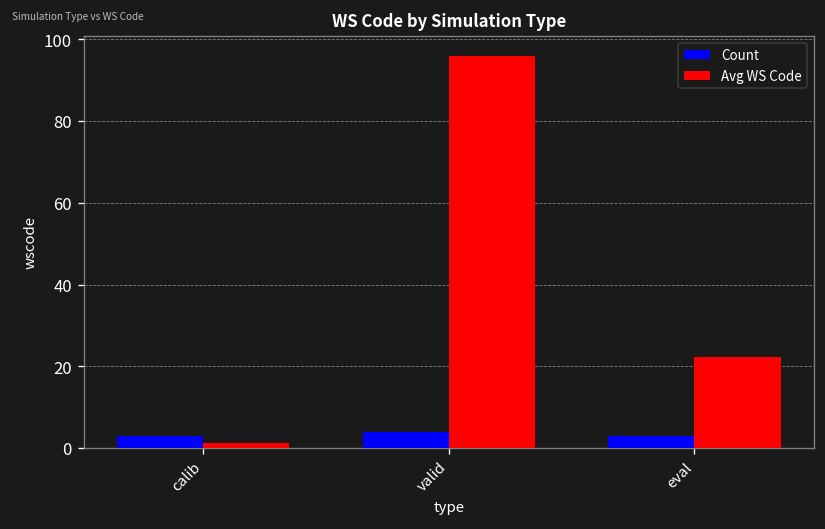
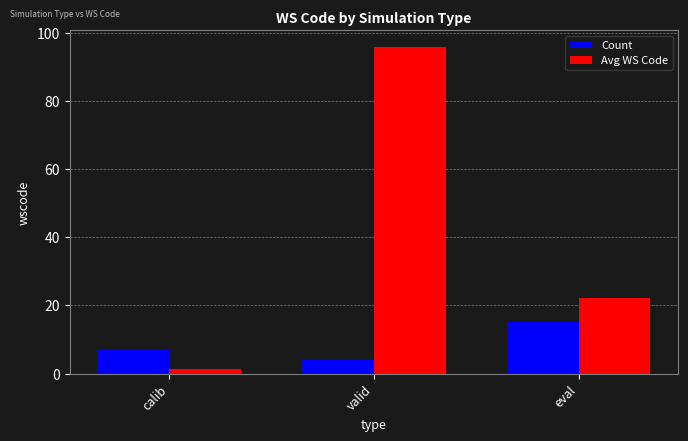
  {
    "Count": {
-     "calib": 3,
+     "calib": 7,
      "valid": 4,
-     "eval": 3
+     "eval": 15
    },
    "Avg WS Code": {
      "calib": 1,
      "valid": 96,
      "eval": 22
    }
  }
